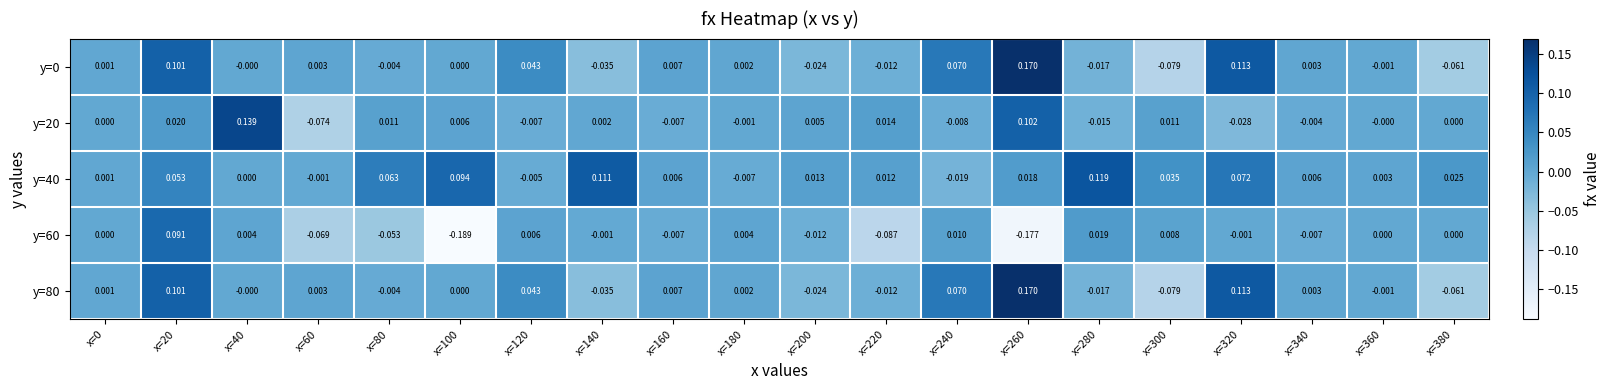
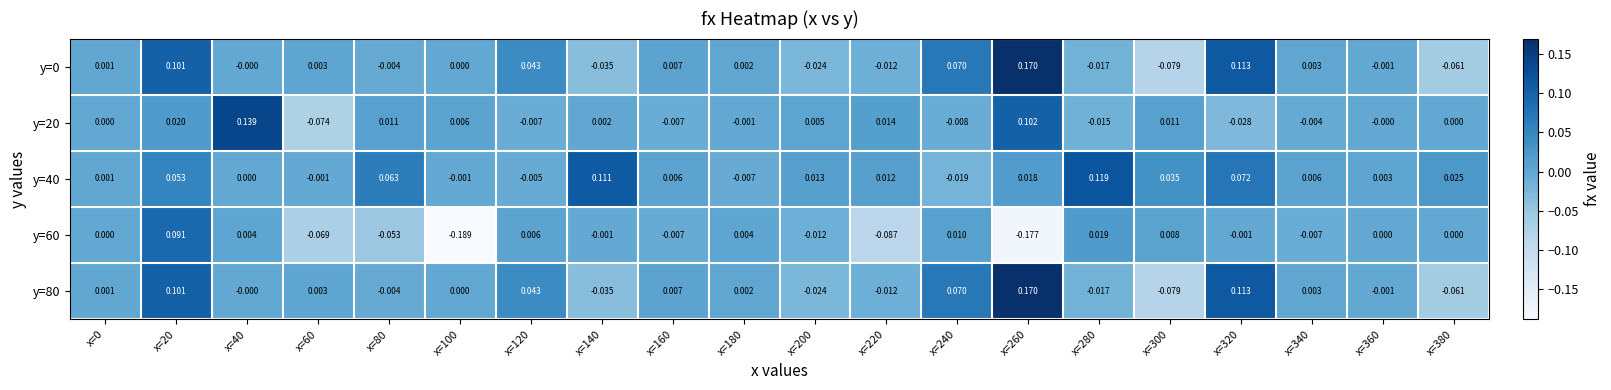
  {
    "y=0": {
      "x=0": 0.001,
      "x=20": 0.101,
      "x=40": -0.000,
      "x=60": 0.003,
      "x=80": -0.004,
      "x=100": 0.000,
      "x=120": 0.043,
      "x=140": -0.035,
      "x=160": 0.007,
      "x=180": 0.002,
      "x=200": -0.024,
      "x=220": -0.012,
      "x=240": 0.070,
      "x=260": 0.170,
      "x=280": -0.017,
      "x=300": -0.079,
      "x=320": 0.113,
      "x=340": 0.003,
      "x=360": -0.001,
      "x=380": -0.061
    },
    "y=20": {
      "x=0": 0.000,
      "x=20": 0.020,
      "x=40": 0.139,
      "x=60": -0.074,
      "x=80": 0.011,
      "x=100": 0.006,
      "x=120": -0.007,
      "x=140": 0.002,
      "x=160": -0.007,
      "x=180": -0.001,
      "x=200": 0.005,
      "x=220": 0.014,
      "x=240": -0.008,
      "x=260": 0.102,
      "x=280": -0.015,
      "x=300": 0.011,
      "x=320": -0.028,
      "x=340": -0.004,
      "x=360": -0.000,
      "x=380": 0.000
    },
    "y=40": {
      "x=0": 0.001,
      "x=20": 0.053,
      "x=40": 0.000,
      "x=60": -0.001,
      "x=80": 0.063,
-     "x=100": 0.094,
+     "x=100": -0.001,
      "x=120": -0.005,
      "x=140": 0.111,
      "x=160": 0.006,
      "x=180": -0.007,
      "x=200": 0.013,
      "x=220": 0.012,
      "x=240": -0.019,
      "x=260": 0.018,
      "x=280": 0.119,
      "x=300": 0.035,
      "x=320": 0.072,
      "x=340": 0.006,
      "x=360": 0.003,
      "x=380": 0.025
    },
    "y=60": {
      "x=0": 0.000,
      "x=20": 0.091,
      "x=40": 0.004,
      "x=60": -0.069,
      "x=80": -0.053,
      "x=100": -0.189,
      "x=120": 0.006,
      "x=140": -0.001,
      "x=160": -0.007,
      "x=180": 0.004,
      "x=200": -0.012,
      "x=220": -0.087,
      "x=240": 0.010,
      "x=260": -0.177,
      "x=280": 0.019,
      "x=300": 0.008,
      "x=320": -0.001,
      "x=340": -0.007,
      "x=360": 0.000,
      "x=380": 0.000
    },
    "y=80": {
      "x=0": 0.001,
      "x=20": 0.101,
      "x=40": -0.000,
      "x=60": 0.003,
      "x=80": -0.004,
      "x=100": 0.000,
      "x=120": 0.043,
      "x=140": -0.035,
      "x=160": 0.007,
      "x=180": 0.002,
      "x=200": -0.024,
      "x=220": -0.012,
      "x=240": 0.070,
      "x=260": 0.170,
      "x=280": -0.017,
      "x=300": -0.079,
      "x=320": 0.113,
      "x=340": 0.003,
      "x=360": -0.001,
      "x=380": -0.061
    }
  }
